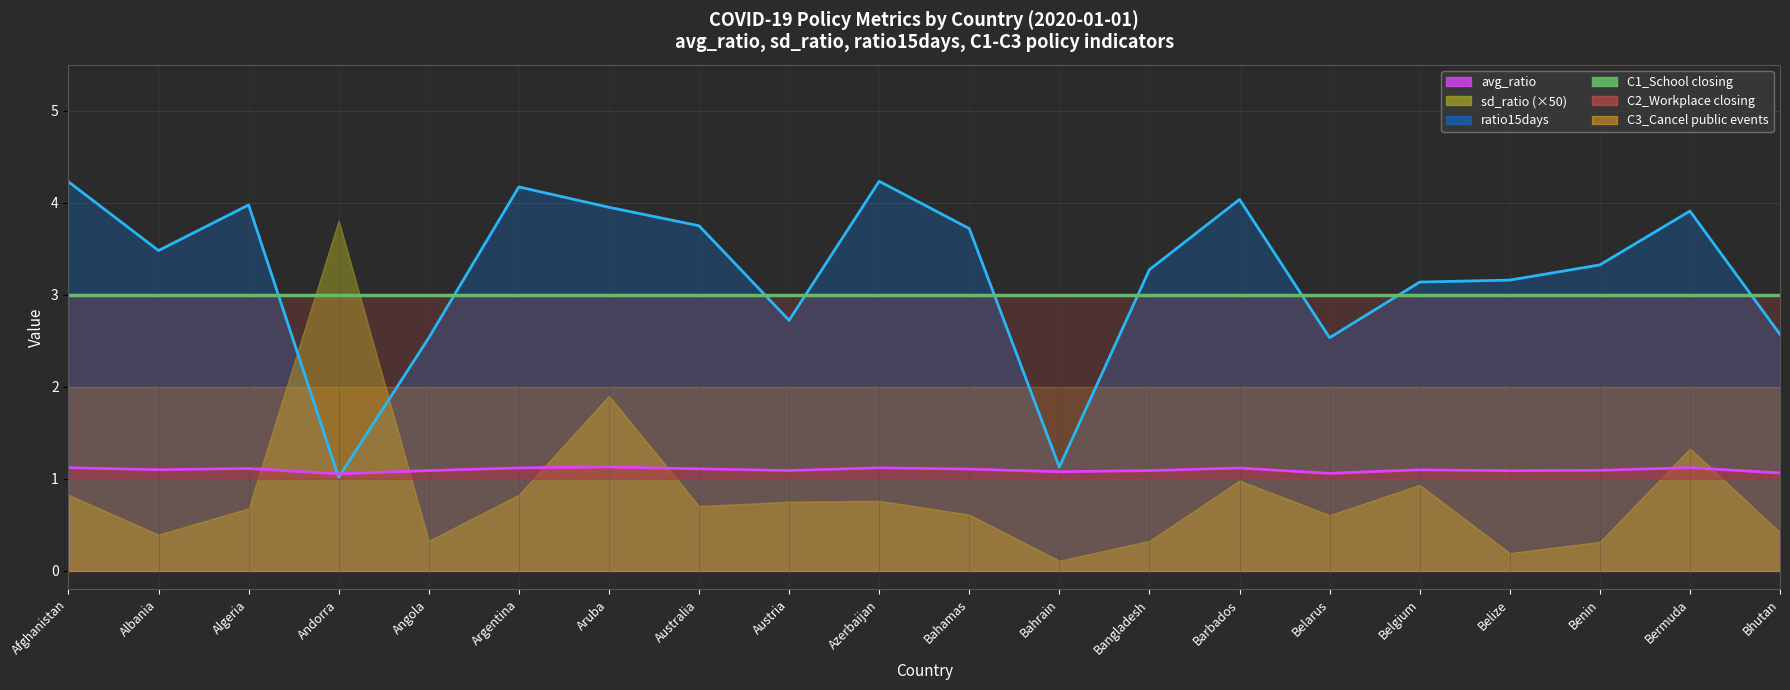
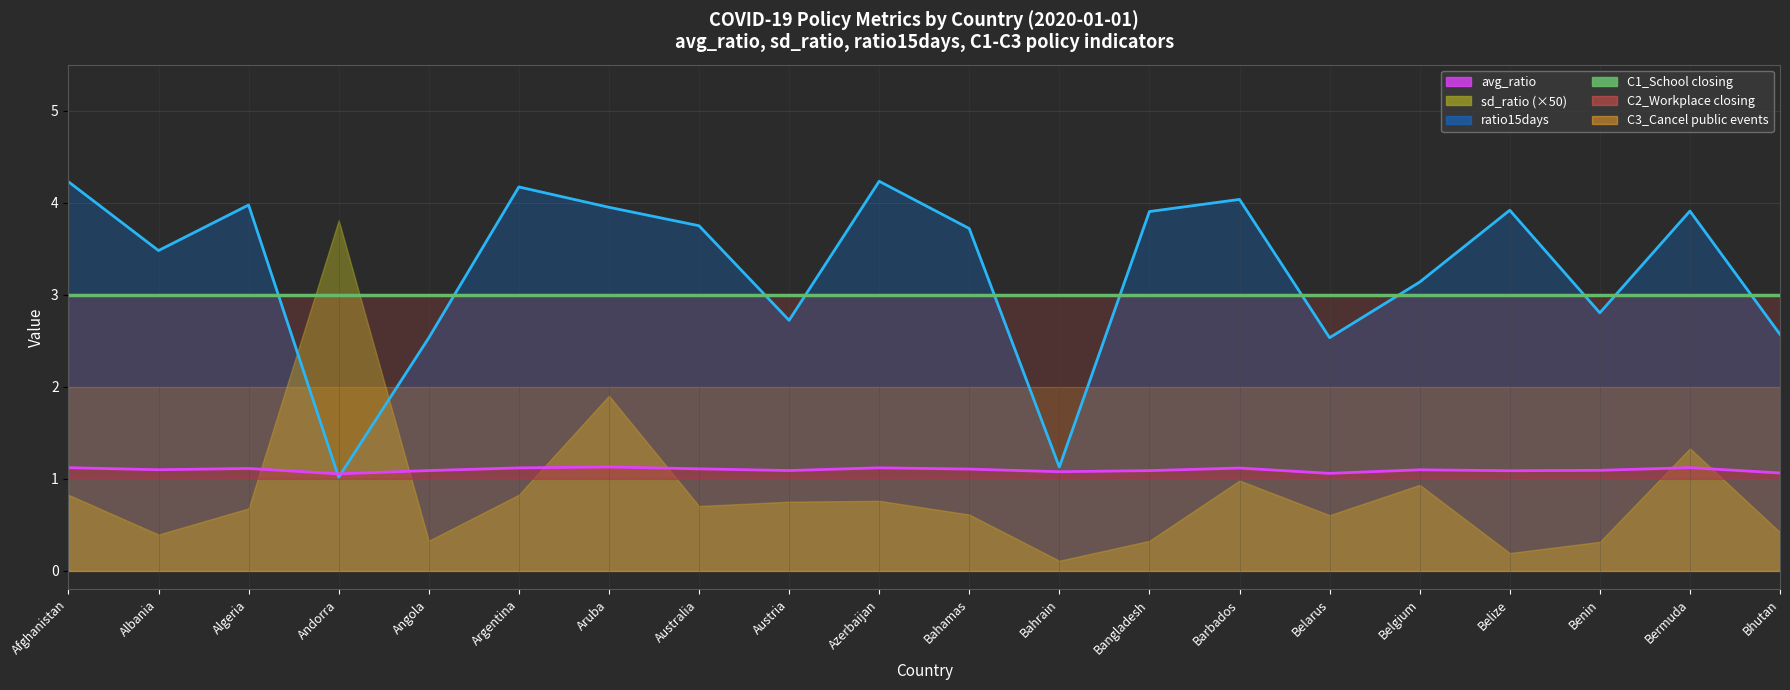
  {
    "ratio15days": {
      "Afghanistan": 4.2,
      "Albania": 3.5,
      "Algeria": 4.0,
      "Andorra": 1.0,
      "Angola": 2.5,
      "Argentina": 4.2,
      "Aruba": 4.0,
      "Australia": 3.7,
      "Austria": 2.7,
      "Azerbaijan": 4.2,
      "Bahamas": 3.7,
      "Bahrain": 1.1,
-     "Bangladesh": 3.3,
+     "Bangladesh": 3.9,
      "Barbados": 4.0,
      "Belarus": 2.5,
      "Belgium": 3.1,
-     "Belize": 3.2,
-     "Benin": 3.3,
+     "Belize": 3.9,
+     "Benin": 2.8,
      "Bermuda": 3.9,
      "Bhutan": 2.6
    }
  }
